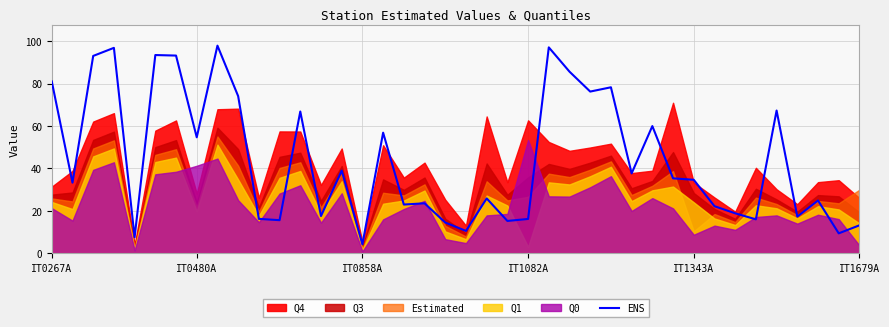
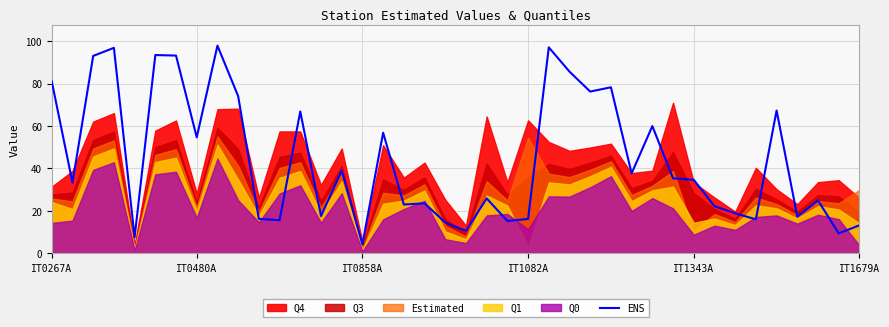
  {
    "ENS": {
      "IT0267A": 81,
      "IT0480A": 55,
      "IT1082A": 16,
      "IT1343A": 35
    },
    "Estimated": {
      "IT0267A": 26,
      "IT0480A": 22,
-     "IT1082A": 27,
+     "IT1082A": 55,
      "IT1343A": 10,
      "IT1679A": 30
    },
    "Q1": {
      "IT0267A": 24,
      "IT0480A": 20,
      "IT1082A": 3,
-     "IT1343A": 24
+     "IT1343A": 14
    },
    "Q0": {
-     "IT0267A": 21,
-     "IT0480A": 41,
-     "IT1082A": 53,
+     "IT0267A": 14,
+     "IT0480A": 17,
+     "IT1082A": 11,
      "IT1343A": 9,
      "IT1679A": 4
    }
  }
